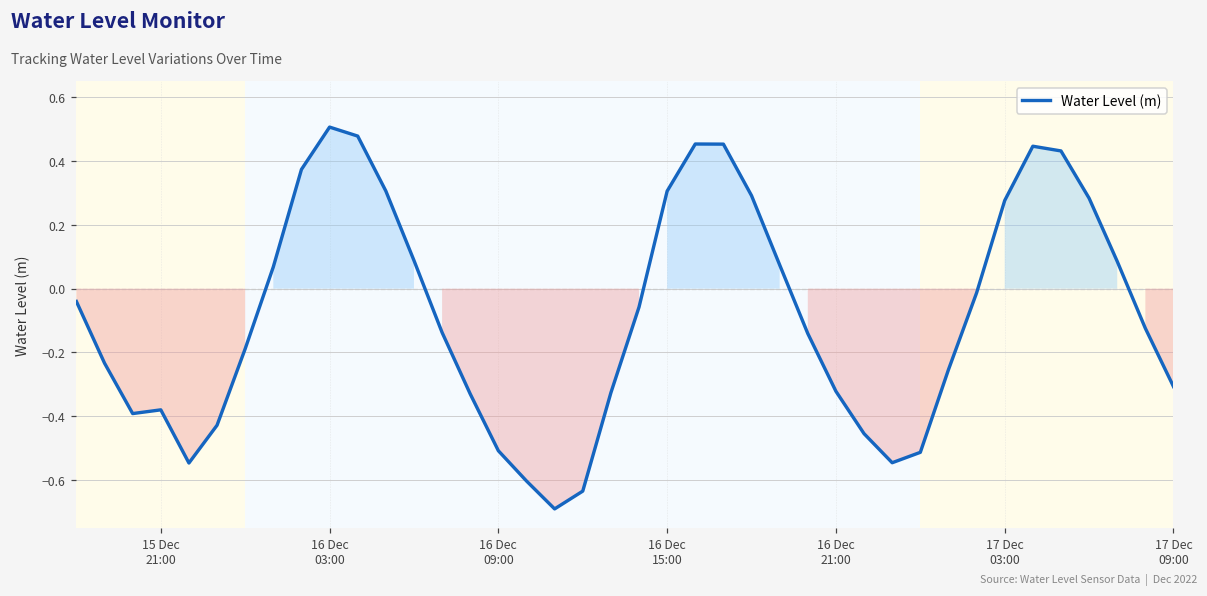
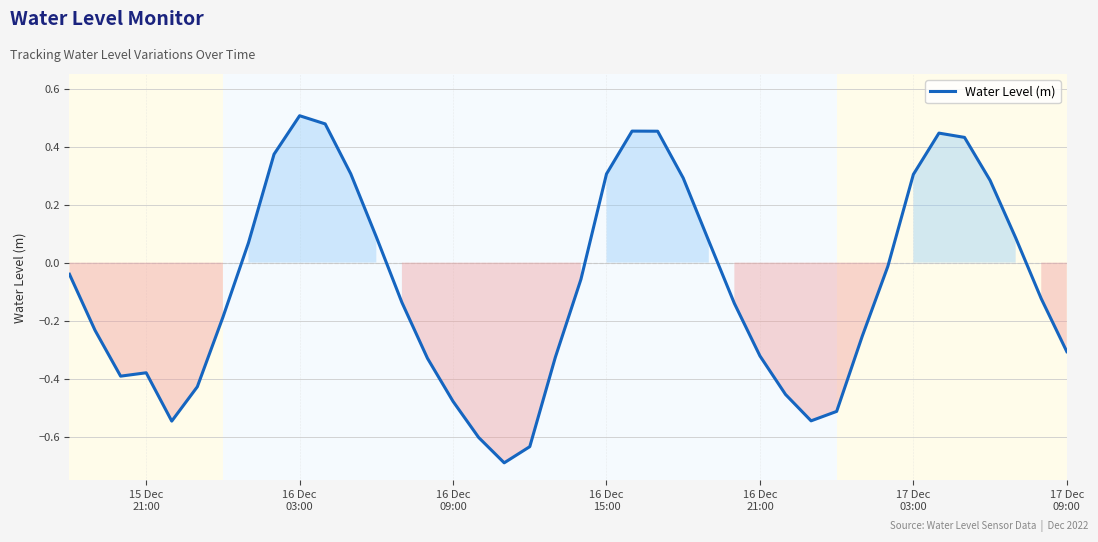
  {
    "15 Dec 21:00": -0.38,
    "16 Dec 03:00": 0.51,
-   "16 Dec 09:00": -0.51,
+   "16 Dec 09:00": -0.48,
    "16 Dec 15:00": 0.31,
    "16 Dec 21:00": -0.32,
-   "17 Dec 03:00": 0.28,
+   "17 Dec 03:00": 0.30,
    "17 Dec 09:00": -0.31
  }
